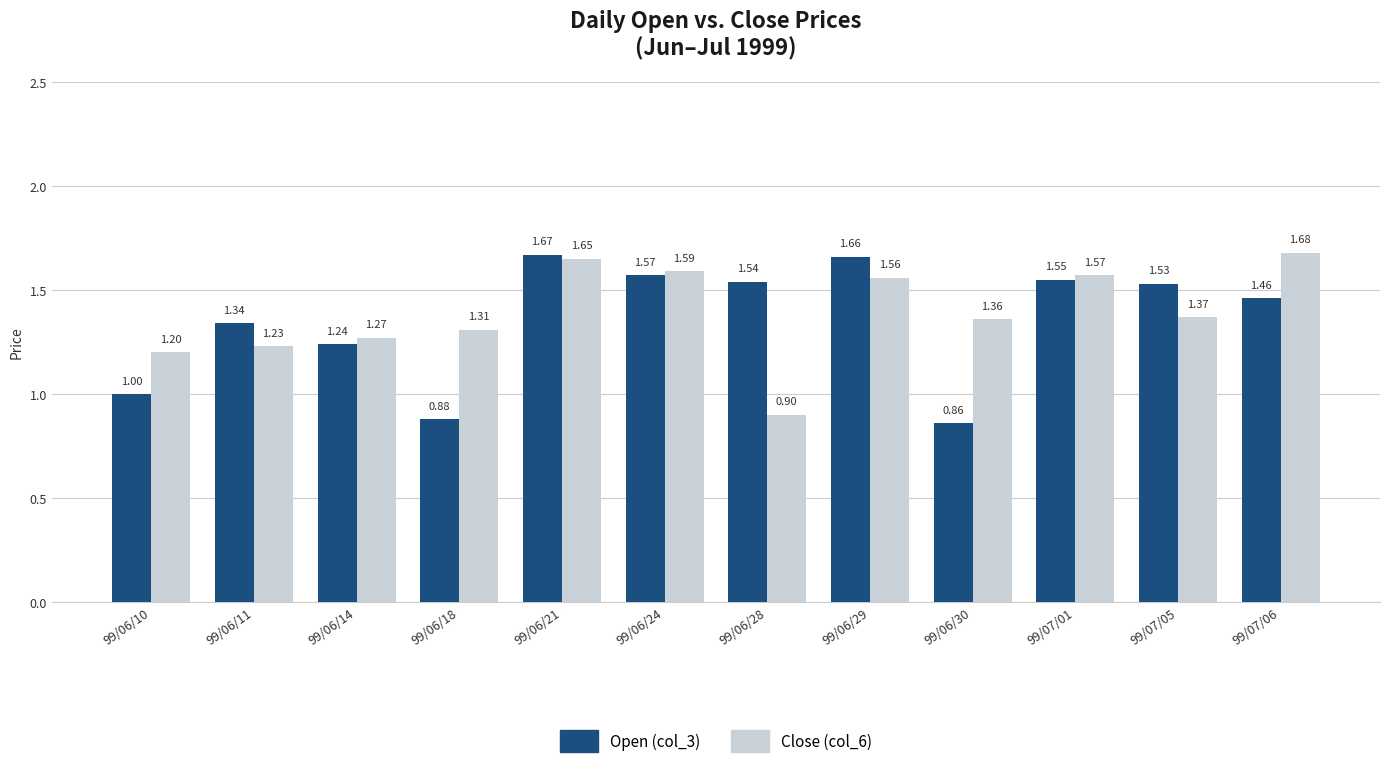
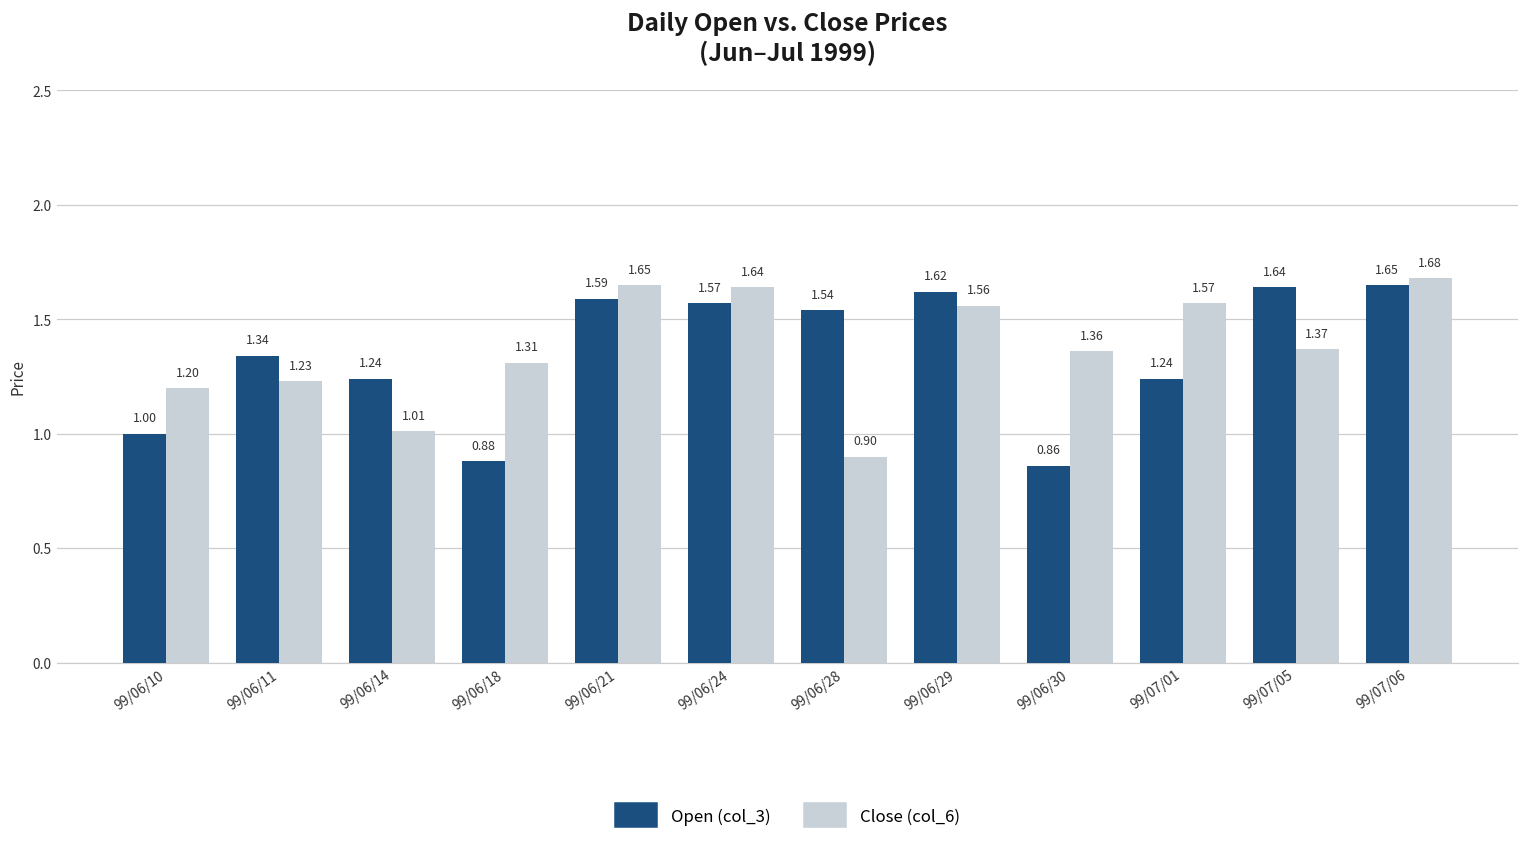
  {
    "Open (col_3)": {
      "99/06/10": 1.00,
      "99/06/11": 1.34,
      "99/06/14": 1.24,
      "99/06/18": 0.88,
-     "99/06/21": 1.67,
+     "99/06/21": 1.59,
      "99/06/24": 1.57,
      "99/06/28": 1.54,
-     "99/06/29": 1.66,
+     "99/06/29": 1.62,
      "99/06/30": 0.86,
-     "99/07/01": 1.55,
-     "99/07/05": 1.53,
-     "99/07/06": 1.46
+     "99/07/01": 1.24,
+     "99/07/05": 1.64,
+     "99/07/06": 1.65
    },
    "Close (col_6)": {
      "99/06/10": 1.20,
      "99/06/11": 1.23,
-     "99/06/14": 1.27,
+     "99/06/14": 1.01,
      "99/06/18": 1.31,
      "99/06/21": 1.65,
-     "99/06/24": 1.59,
+     "99/06/24": 1.64,
      "99/06/28": 0.90,
      "99/06/29": 1.56,
      "99/06/30": 1.36,
      "99/07/01": 1.57,
      "99/07/05": 1.37,
      "99/07/06": 1.68
    }
  }
